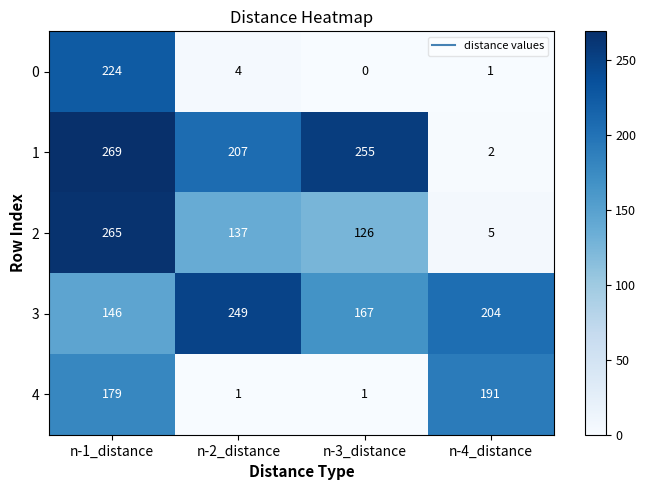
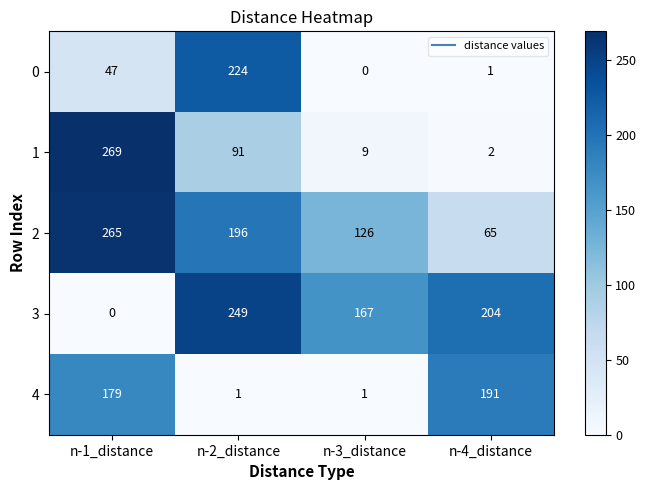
  {
    "0": {
-     "n-1_distance": 224,
-     "n-2_distance": 4,
+     "n-1_distance": 47,
+     "n-2_distance": 224,
      "n-3_distance": 0,
      "n-4_distance": 1
    },
    "1": {
      "n-1_distance": 269,
-     "n-2_distance": 207,
-     "n-3_distance": 255,
+     "n-2_distance": 91,
+     "n-3_distance": 9,
      "n-4_distance": 2
    },
    "2": {
      "n-1_distance": 265,
-     "n-2_distance": 137,
+     "n-2_distance": 196,
      "n-3_distance": 126,
-     "n-4_distance": 5
+     "n-4_distance": 65
    },
    "3": {
-     "n-1_distance": 146,
+     "n-1_distance": 0,
      "n-2_distance": 249,
      "n-3_distance": 167,
      "n-4_distance": 204
    },
    "4": {
      "n-1_distance": 179,
      "n-2_distance": 1,
      "n-3_distance": 1,
      "n-4_distance": 191
    }
  }
